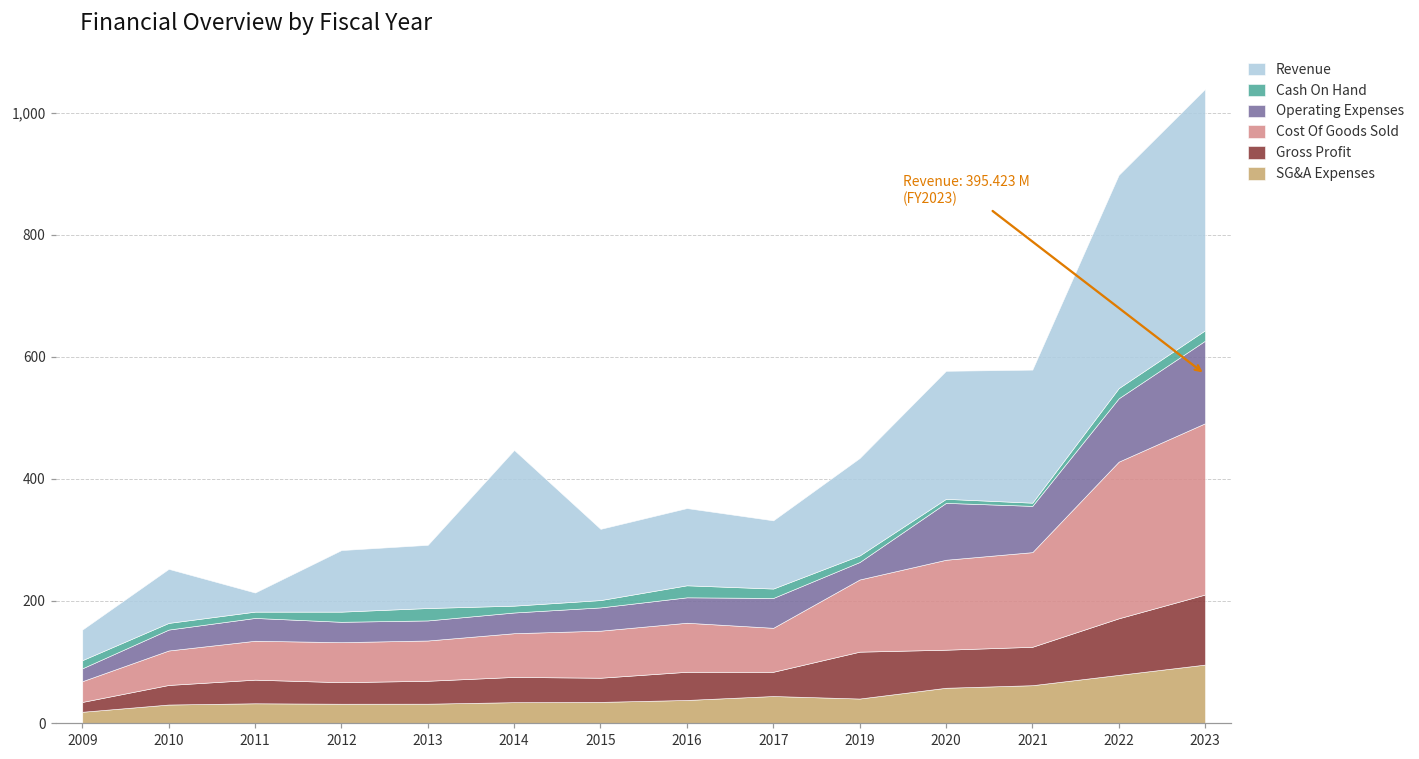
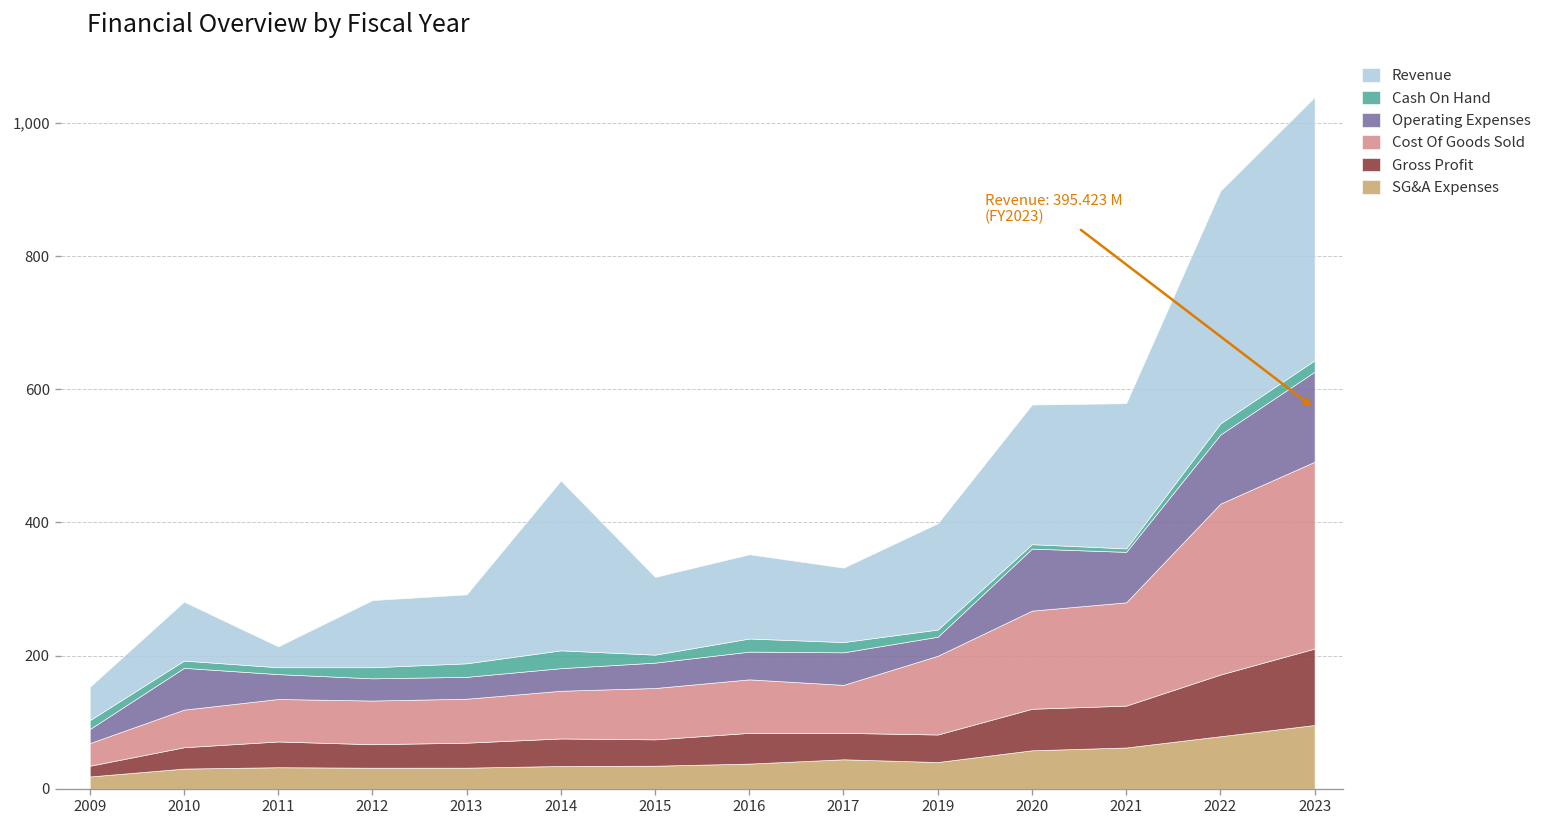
  {
    "Gross Profit": {
      "2009": 20,
      "2010": 30,
      "2011": 40,
      "2012": 40,
      "2013": 40,
      "2014": 40,
      "2015": 40,
      "2016": 50,
      "2017": 40,
-     "2019": 80,
+     "2019": 40,
      "2020": 60,
      "2021": 60,
      "2022": 90,
      "2023": 110
    },
    "Operating Expenses": {
      "2009": 20,
-     "2010": 30,
+     "2010": 60,
      "2011": 40,
      "2012": 30,
      "2013": 30,
      "2014": 30,
      "2015": 40,
      "2016": 40,
      "2017": 50,
      "2019": 30,
      "2020": 90,
      "2021": 80,
      "2022": 100,
      "2023": 140
    },
    "Cash On Hand": {
      "2009": 10,
      "2010": 10,
      "2011": 10,
      "2012": 20,
      "2013": 20,
-     "2014": 10,
+     "2014": 30,
      "2015": 10,
      "2016": 20,
      "2017": 20,
      "2019": 10,
      "2020": 10,
      "2021": 10,
      "2022": 20,
      "2023": 20
    },
    "Revenue": {
      "2009": 50,
      "2010": 90,
      "2011": 30,
      "2012": 100,
      "2013": 100,
      "2014": 260,
      "2015": 120,
      "2016": 130,
      "2017": 110,
      "2019": 160,
      "2022": 350,
      "2023": 400
    }
  }
